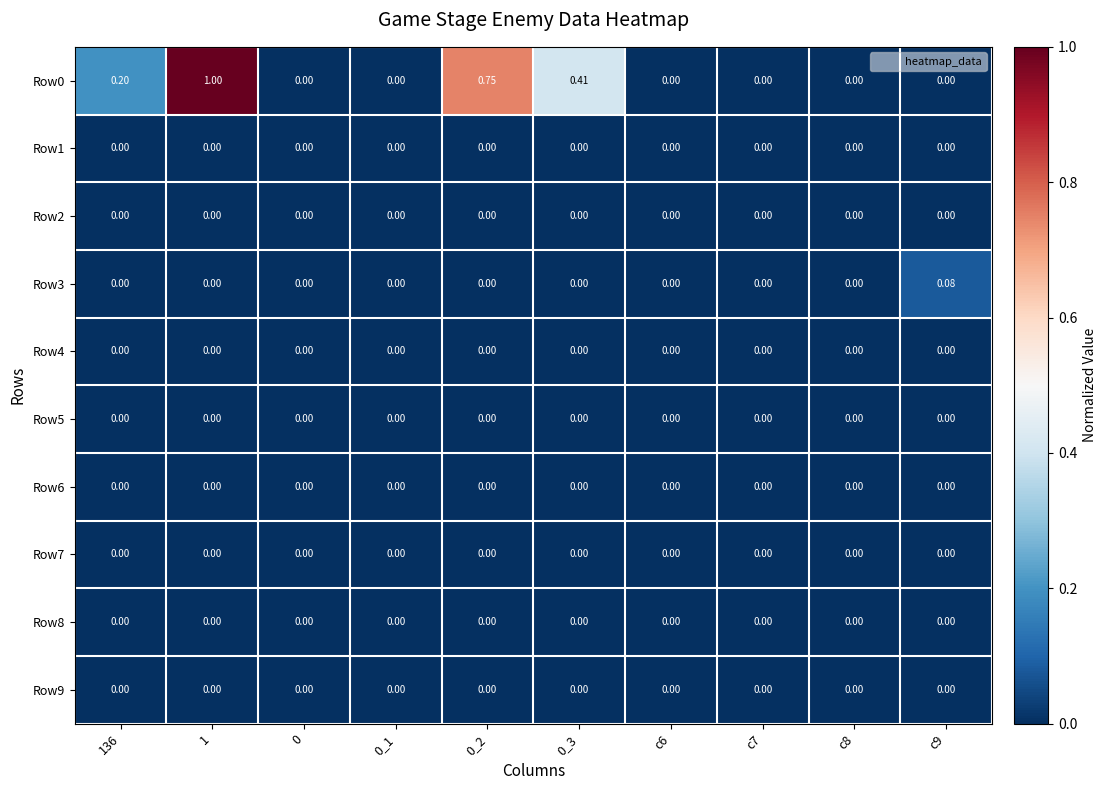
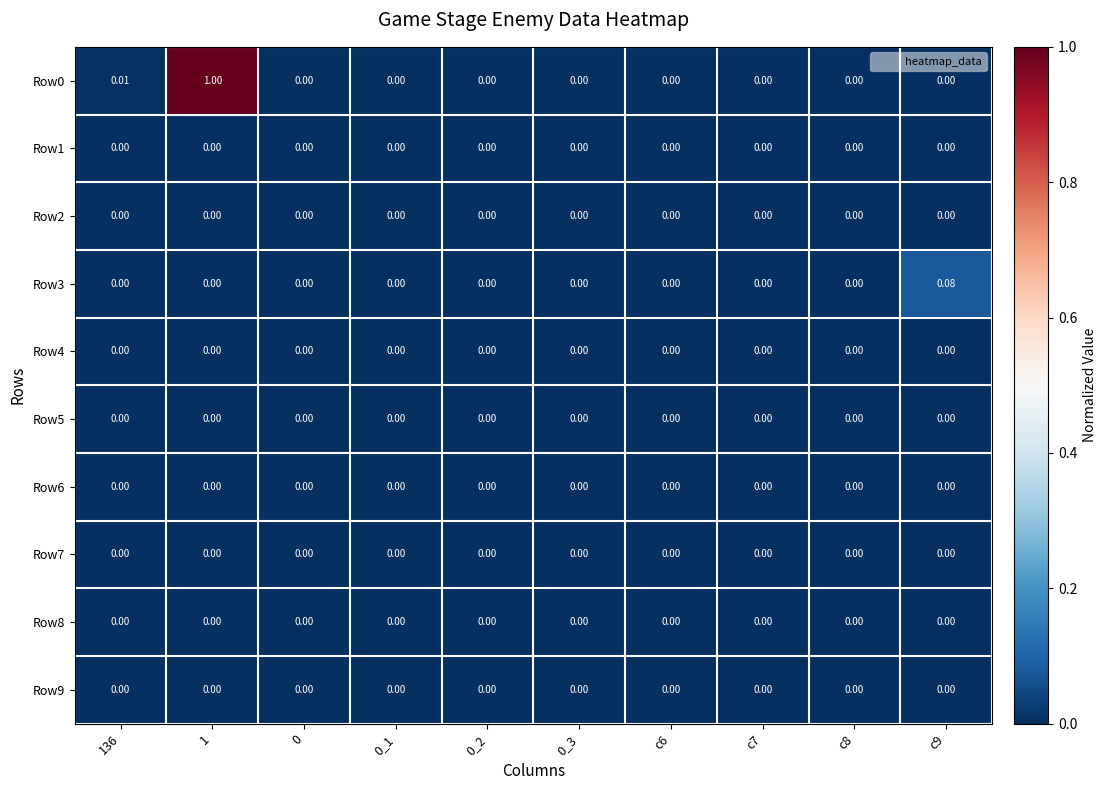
  {
    "Row0": {
-     "136": 0.20,
+     "136": 0.01,
      "1": 1.00,
      "0": 0.00,
      "0_1": 0.00,
-     "0_2": 0.75,
-     "0_3": 0.41,
+     "0_2": 0.00,
+     "0_3": 0.00,
      "c6": 0.00,
      "c7": 0.00,
      "c8": 0.00,
      "c9": 0.00
    },
    "Row1": {
      "136": 0.00,
      "1": 0.00,
      "0": 0.00,
      "0_1": 0.00,
      "0_2": 0.00,
      "0_3": 0.00,
      "c6": 0.00,
      "c7": 0.00,
      "c8": 0.00,
      "c9": 0.00
    },
    "Row2": {
      "136": 0.00,
      "1": 0.00,
      "0": 0.00,
      "0_1": 0.00,
      "0_2": 0.00,
      "0_3": 0.00,
      "c6": 0.00,
      "c7": 0.00,
      "c8": 0.00,
      "c9": 0.00
    },
    "Row3": {
      "136": 0.00,
      "1": 0.00,
      "0": 0.00,
      "0_1": 0.00,
      "0_2": 0.00,
      "0_3": 0.00,
      "c6": 0.00,
      "c7": 0.00,
      "c8": 0.00,
      "c9": 0.08
    },
    "Row4": {
      "136": 0.00,
      "1": 0.00,
      "0": 0.00,
      "0_1": 0.00,
      "0_2": 0.00,
      "0_3": 0.00,
      "c6": 0.00,
      "c7": 0.00,
      "c8": 0.00,
      "c9": 0.00
    },
    "Row5": {
      "136": 0.00,
      "1": 0.00,
      "0": 0.00,
      "0_1": 0.00,
      "0_2": 0.00,
      "0_3": 0.00,
      "c6": 0.00,
      "c7": 0.00,
      "c8": 0.00,
      "c9": 0.00
    },
    "Row6": {
      "136": 0.00,
      "1": 0.00,
      "0": 0.00,
      "0_1": 0.00,
      "0_2": 0.00,
      "0_3": 0.00,
      "c6": 0.00,
      "c7": 0.00,
      "c8": 0.00,
      "c9": 0.00
    },
    "Row7": {
      "136": 0.00,
      "1": 0.00,
      "0": 0.00,
      "0_1": 0.00,
      "0_2": 0.00,
      "0_3": 0.00,
      "c6": 0.00,
      "c7": 0.00,
      "c8": 0.00,
      "c9": 0.00
    },
    "Row8": {
      "136": 0.00,
      "1": 0.00,
      "0": 0.00,
      "0_1": 0.00,
      "0_2": 0.00,
      "0_3": 0.00,
      "c6": 0.00,
      "c7": 0.00,
      "c8": 0.00,
      "c9": 0.00
    },
    "Row9": {
      "136": 0.00,
      "1": 0.00,
      "0": 0.00,
      "0_1": 0.00,
      "0_2": 0.00,
      "0_3": 0.00,
      "c6": 0.00,
      "c7": 0.00,
      "c8": 0.00,
      "c9": 0.00
    }
  }
